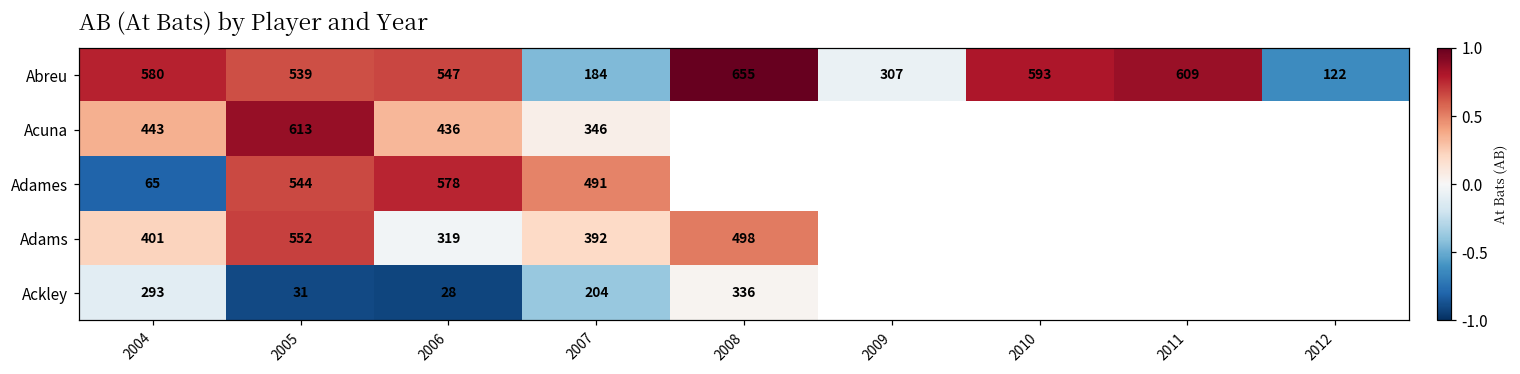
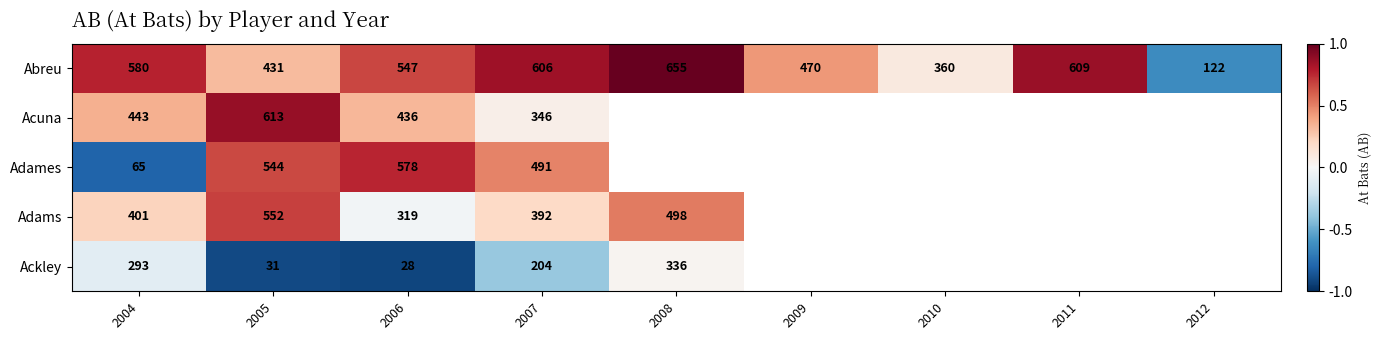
  {
    "Abreu": {
      "2004": 580,
-     "2005": 539,
+     "2005": 431,
      "2006": 547,
-     "2007": 184,
+     "2007": 606,
      "2008": 655,
-     "2009": 307,
-     "2010": 593,
+     "2009": 470,
+     "2010": 360,
      "2011": 609,
      "2012": 122
    },
    "Acuna": {
      "2004": 443,
      "2005": 613,
      "2006": 436,
      "2007": 346
    },
    "Adames": {
      "2004": 65,
      "2005": 544,
      "2006": 578,
      "2007": 491
    },
    "Adams": {
      "2004": 401,
      "2005": 552,
      "2006": 319,
      "2007": 392,
      "2008": 498
    },
    "Ackley": {
      "2004": 293,
      "2005": 31,
      "2006": 28,
      "2007": 204,
      "2008": 336
    }
  }
